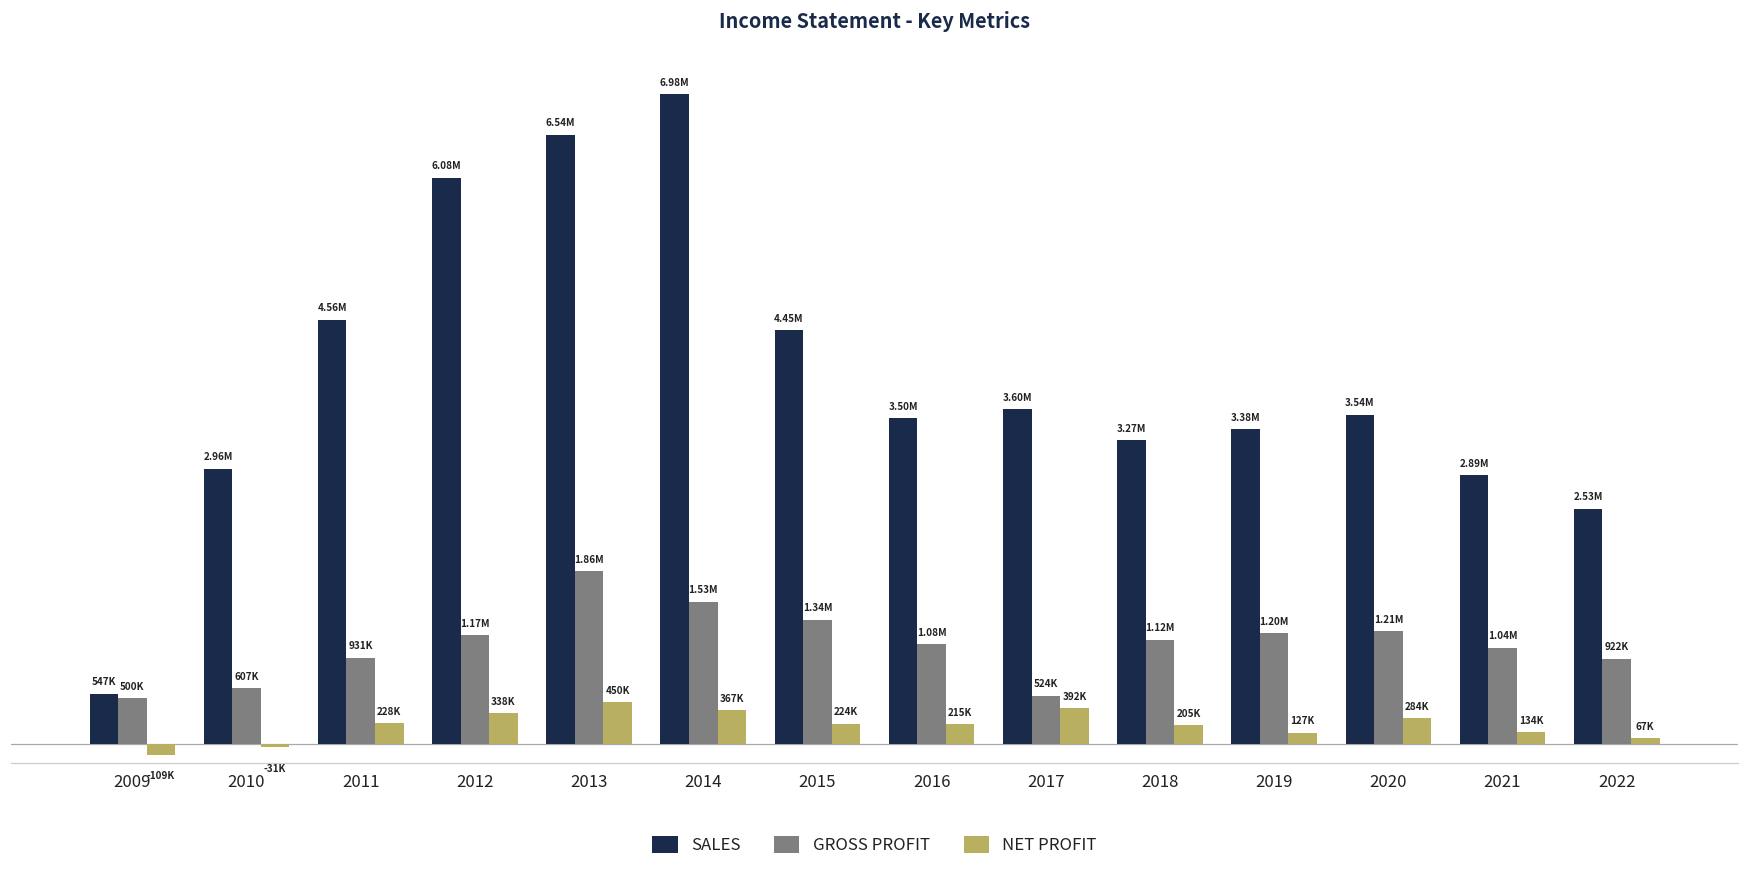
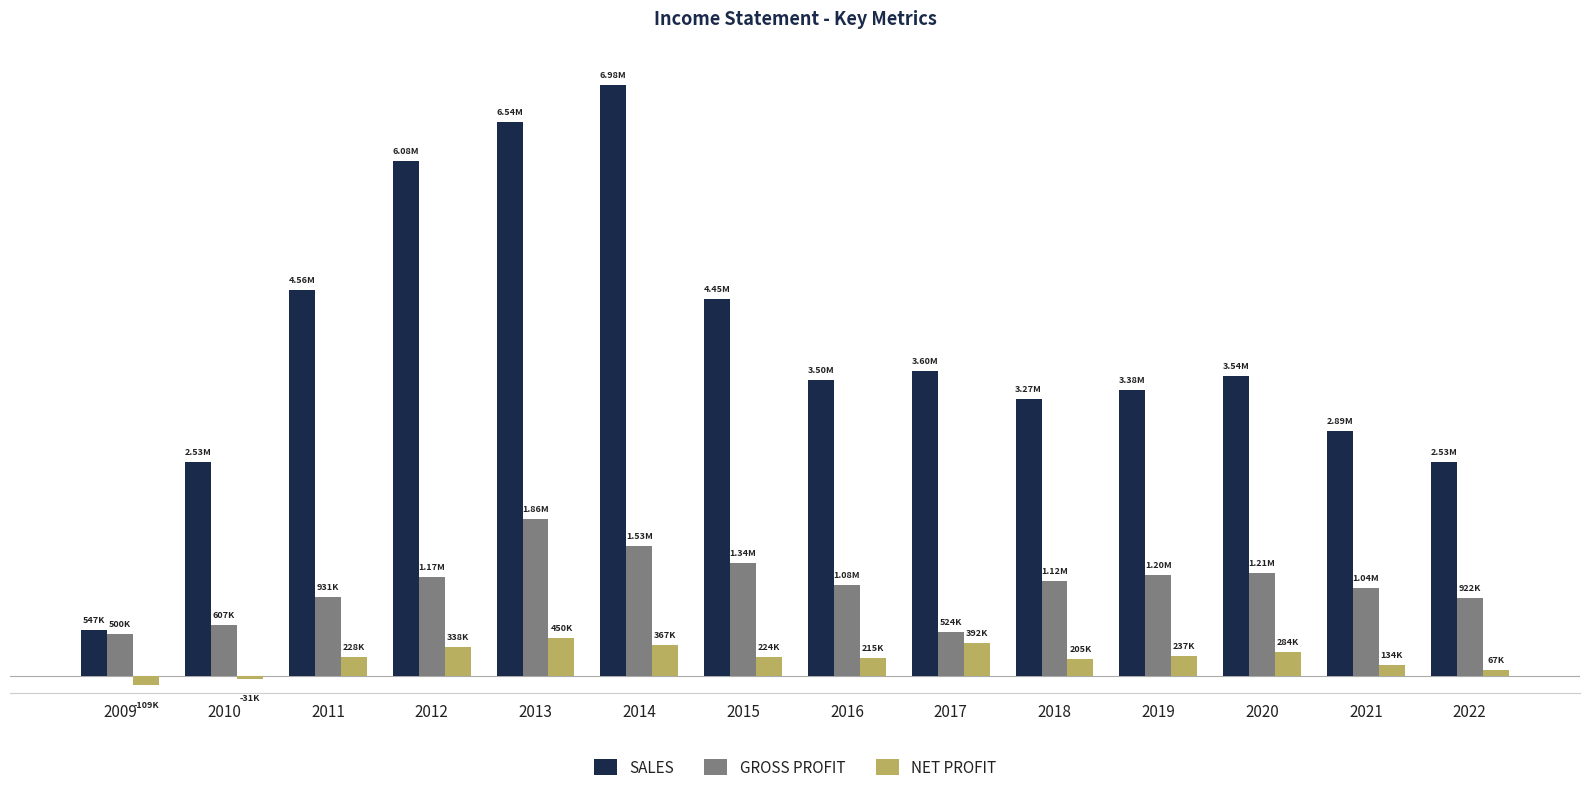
  {
    "SALES": {
      "2009": "547K",
-     "2010": "2.96M",
+     "2010": "2.53M",
      "2011": "4.56M",
      "2012": "6.08M",
      "2013": "6.54M",
      "2014": "6.98M",
      "2015": "4.45M",
      "2016": "3.50M",
      "2017": "3.60M",
      "2018": "3.27M",
      "2019": "3.38M",
      "2020": "3.54M",
      "2021": "2.89M",
      "2022": "2.53M"
    },
    "GROSS PROFIT": {
      "2009": "500K",
      "2010": "607K",
      "2011": "931K",
      "2012": "1.17M",
      "2013": "1.86M",
      "2014": "1.53M",
      "2015": "1.34M",
      "2016": "1.08M",
      "2017": "524K",
      "2018": "1.12M",
      "2019": "1.20M",
      "2020": "1.21M",
      "2021": "1.04M",
      "2022": "922K"
    },
    "NET PROFIT": {
      "2009": "-109K",
      "2010": "-31K",
      "2011": "228K",
      "2012": "338K",
      "2013": "450K",
      "2014": "367K",
      "2015": "224K",
      "2016": "215K",
      "2017": "392K",
      "2018": "205K",
-     "2019": "127K",
+     "2019": "237K",
      "2020": "284K",
      "2021": "134K",
      "2022": "67K"
    }
  }
